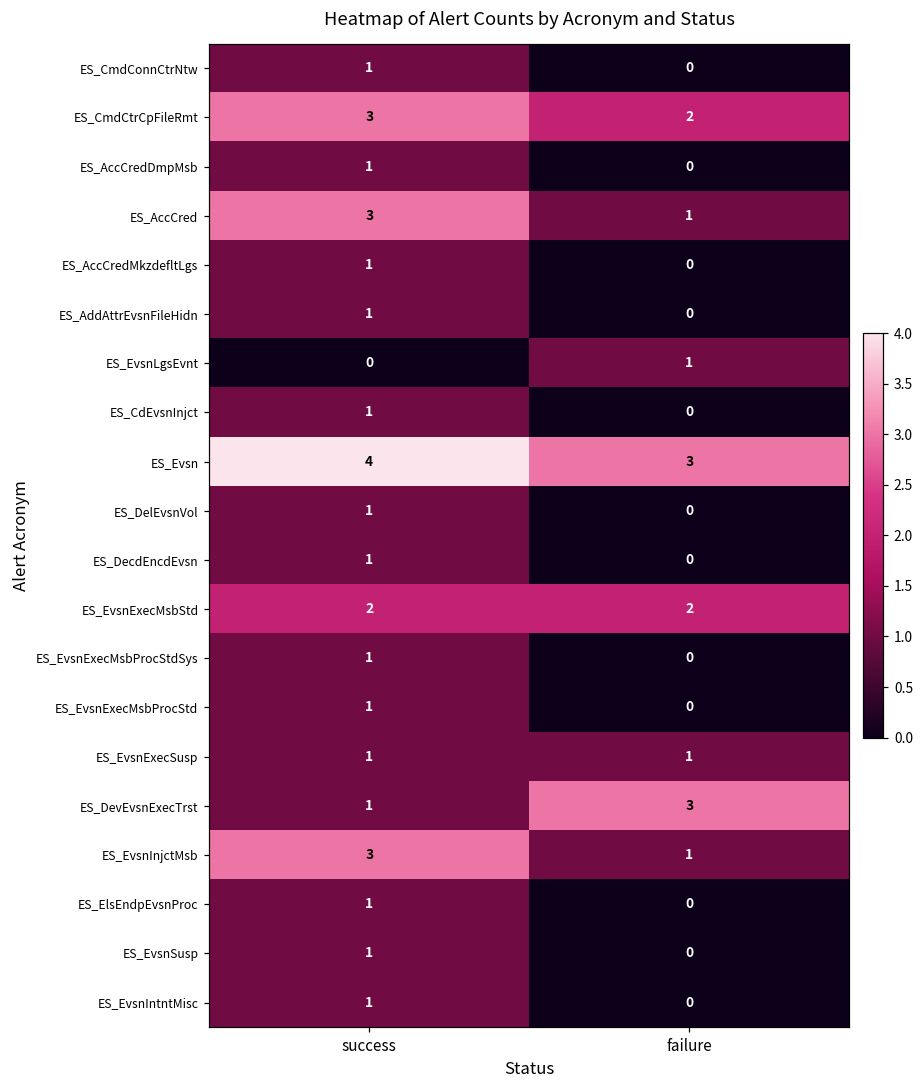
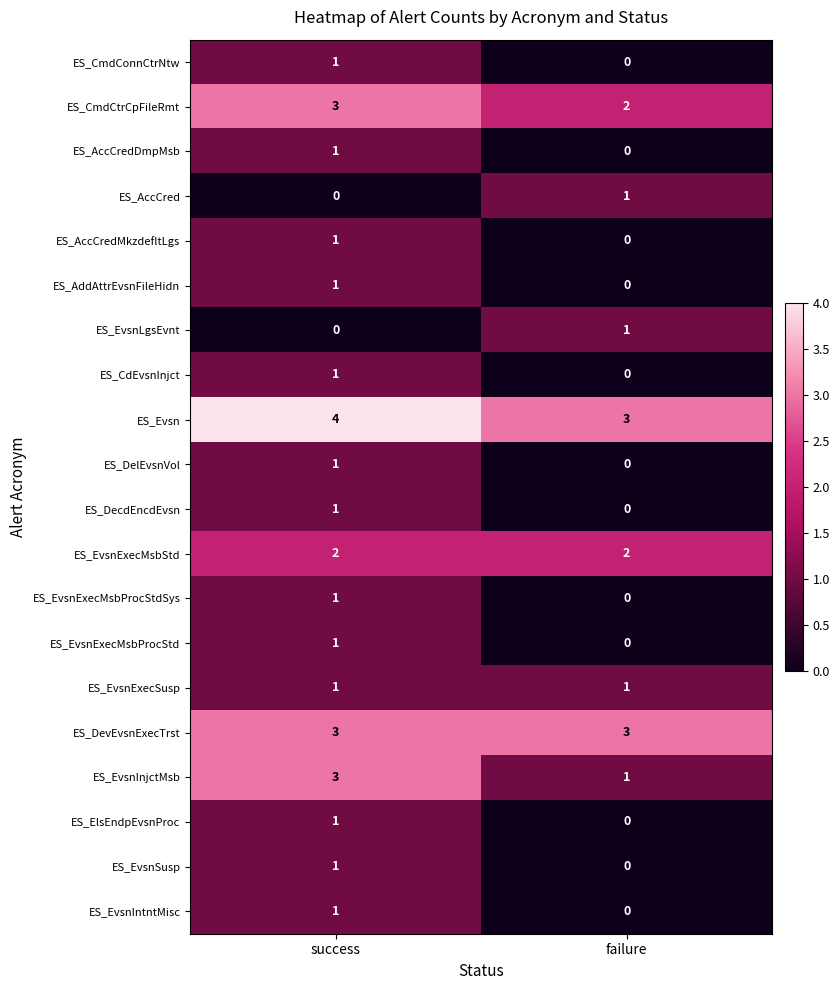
  {
    "ES_CmdConnCtrNtw": {
      "success": 1,
      "failure": 0
    },
    "ES_CmdCtrCpFileRmt": {
      "success": 3,
      "failure": 2
    },
    "ES_AccCredDmpMsb": {
      "success": 1,
      "failure": 0
    },
    "ES_AccCred": {
-     "success": 3,
+     "success": 0,
      "failure": 1
    },
    "ES_AccCredMkzdefltLgs": {
      "success": 1,
      "failure": 0
    },
    "ES_AddAttrEvsnFileHidn": {
      "success": 1,
      "failure": 0
    },
    "ES_EvsnLgsEvnt": {
      "success": 0,
      "failure": 1
    },
    "ES_CdEvsnInjct": {
      "success": 1,
      "failure": 0
    },
    "ES_Evsn": {
      "success": 4,
      "failure": 3
    },
    "ES_DelEvsnVol": {
      "success": 1,
      "failure": 0
    },
    "ES_DecdEncdEvsn": {
      "success": 1,
      "failure": 0
    },
    "ES_EvsnExecMsbStd": {
      "success": 2,
      "failure": 2
    },
    "ES_EvsnExecMsbProcStdSys": {
      "success": 1,
      "failure": 0
    },
    "ES_EvsnExecMsbProcStd": {
      "success": 1,
      "failure": 0
    },
    "ES_EvsnExecSusp": {
      "success": 1,
      "failure": 1
    },
    "ES_DevEvsnExecTrst": {
-     "success": 1,
+     "success": 3,
      "failure": 3
    },
    "ES_EvsnInjctMsb": {
      "success": 3,
      "failure": 1
    },
    "ES_ElsEndpEvsnProc": {
      "success": 1,
      "failure": 0
    },
    "ES_EvsnSusp": {
      "success": 1,
      "failure": 0
    },
    "ES_EvsnIntntMisc": {
      "success": 1,
      "failure": 0
    }
  }
